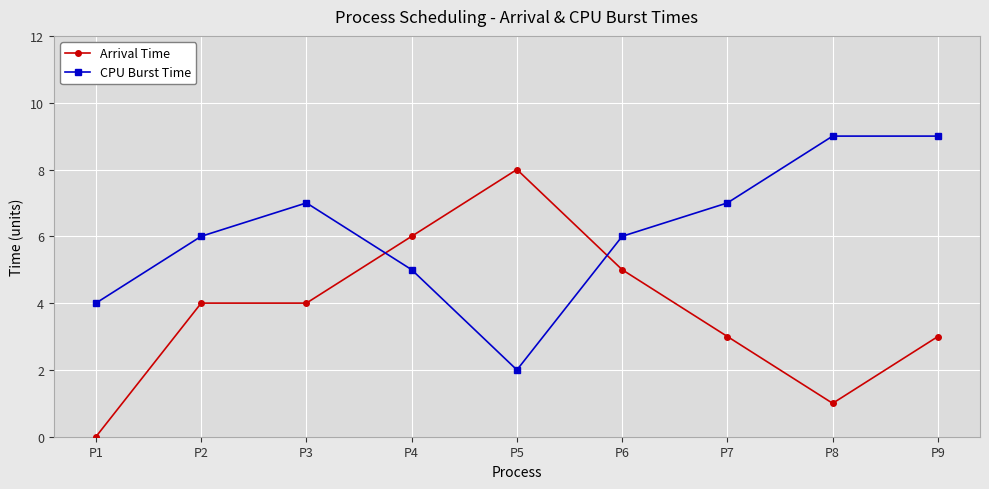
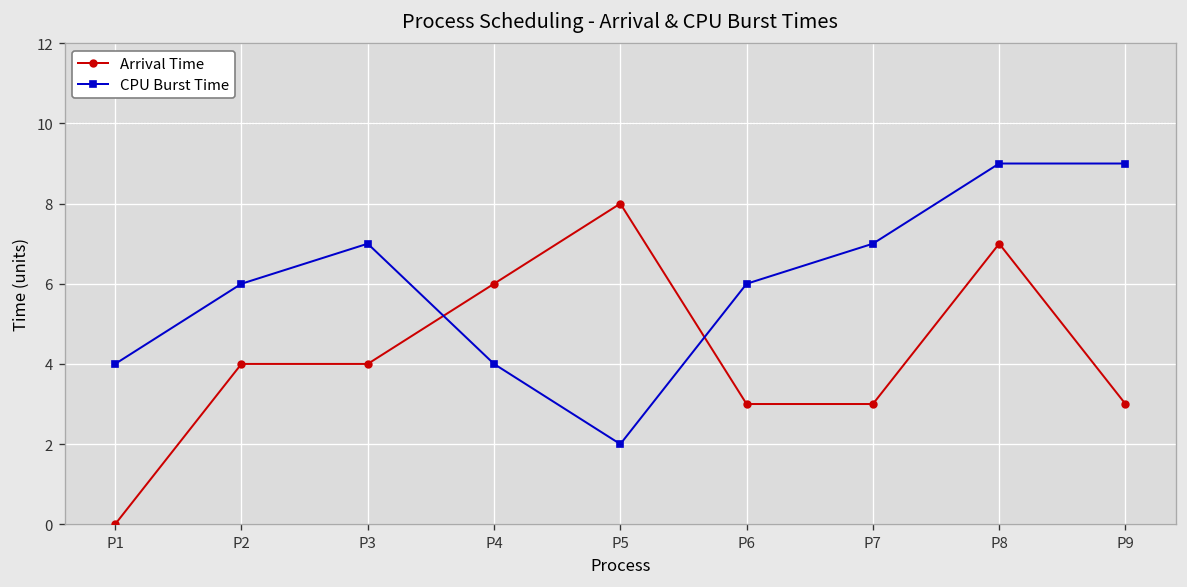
  {
    "Arrival Time": {
      "P1": 0,
      "P2": 4,
      "P3": 4,
      "P4": 6,
      "P5": 8,
-     "P6": 5,
+     "P6": 3,
      "P7": 3,
-     "P8": 1,
+     "P8": 7,
      "P9": 3
    },
    "CPU Burst Time": {
      "P1": 4,
      "P2": 6,
      "P3": 7,
-     "P4": 5,
+     "P4": 4,
      "P5": 2,
      "P6": 6,
      "P7": 7,
      "P8": 9,
      "P9": 9
    }
  }
